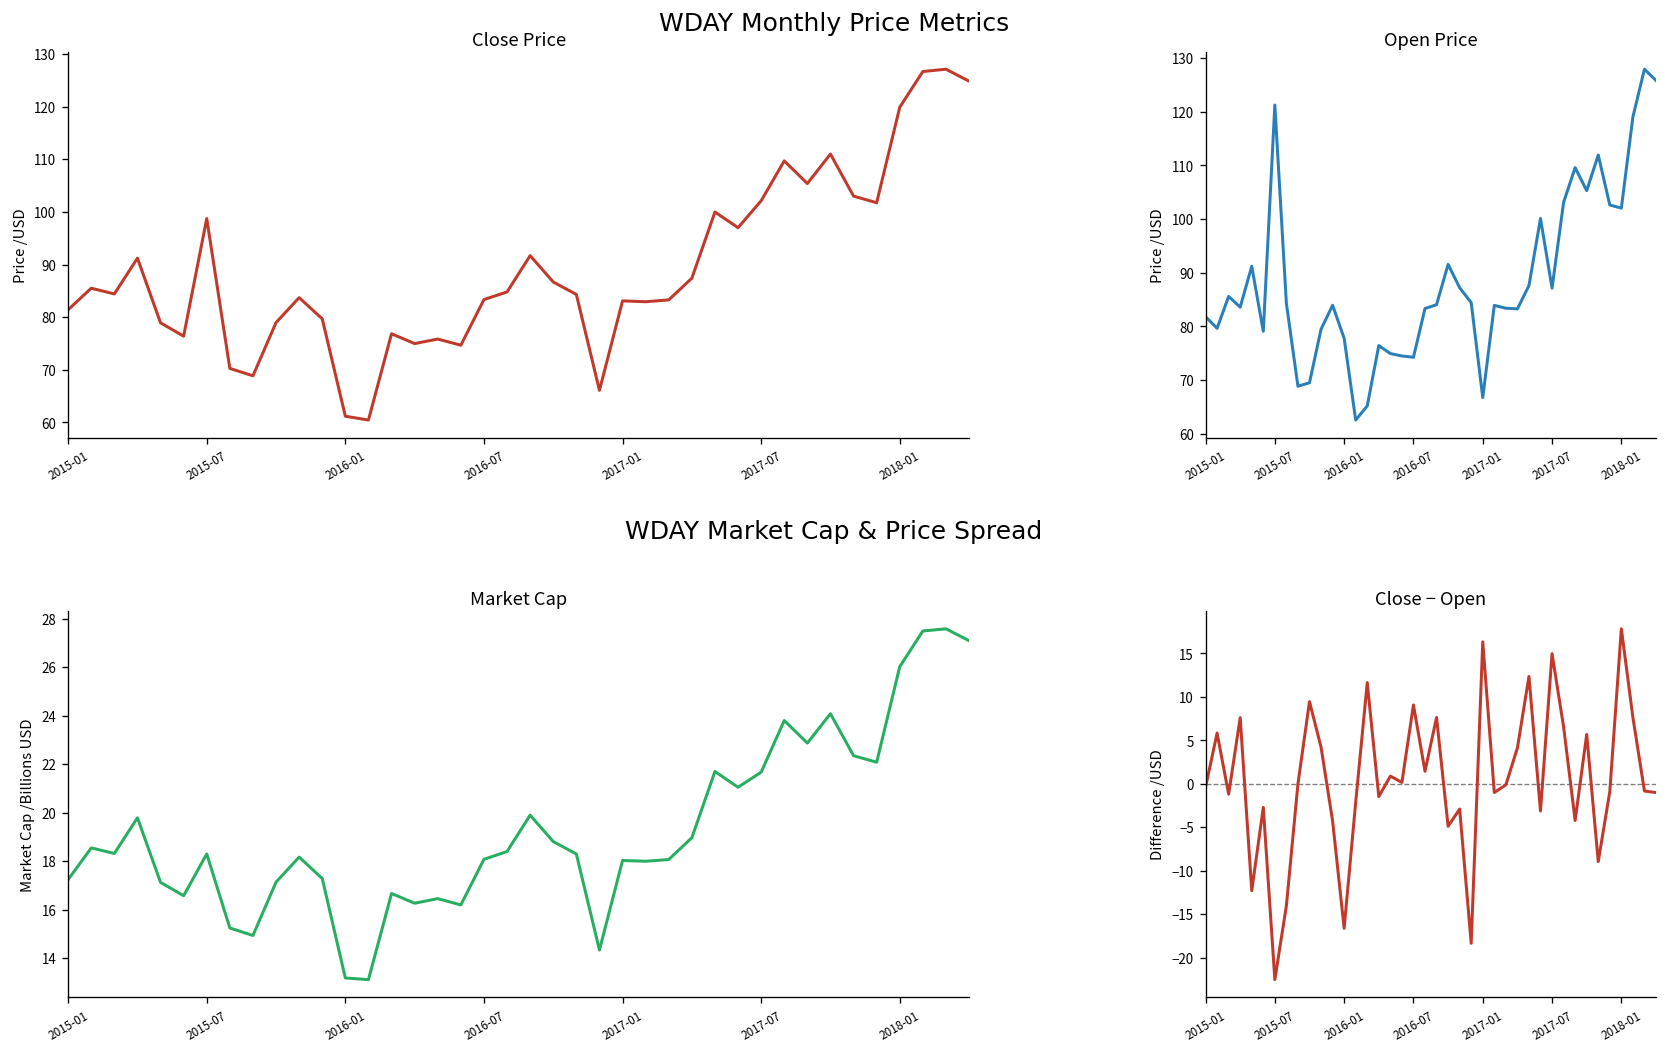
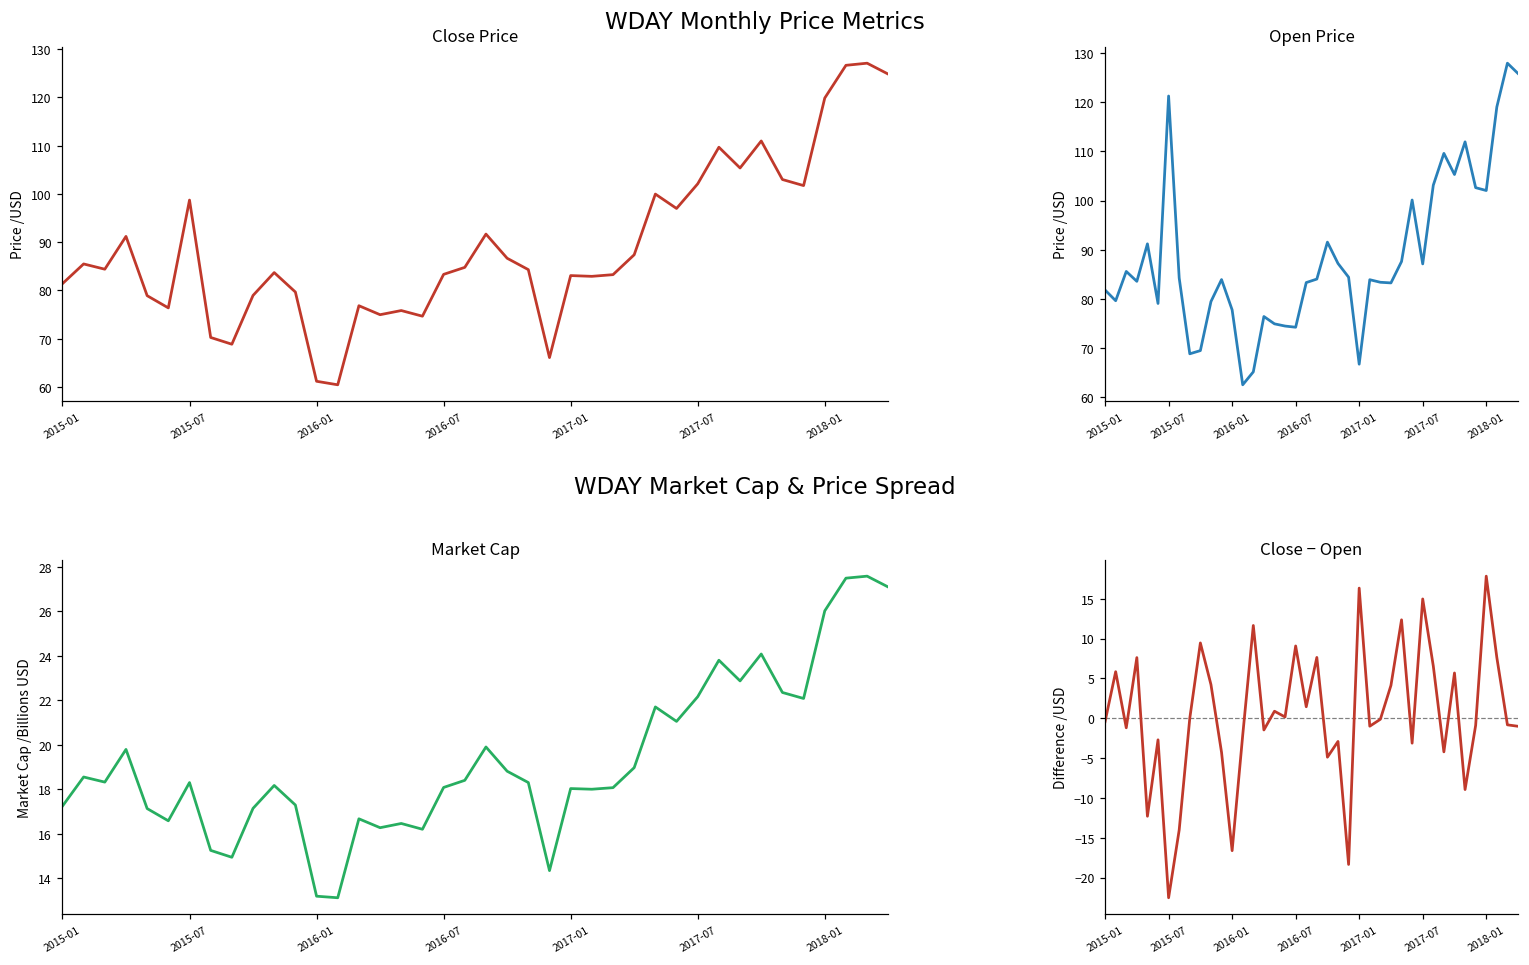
  {
    "Close Price": {
      "2015-01": 81,
      "2015-07": 99,
      "2016-01": 61,
      "2016-07": 83,
      "2017-01": 83,
      "2017-07": 102,
      "2018-01": 120
    },
    "Open Price": {
      "2015-01": 82,
      "2015-07": 121,
      "2016-01": 78,
      "2016-07": 74,
      "2017-01": 67,
      "2017-07": 87,
      "2018-01": 102
    },
    "Market Cap": {
      "2015-01": 17.2,
      "2015-07": 18.3,
      "2016-01": 13.2,
      "2016-07": 18.1,
      "2017-01": 18.0,
-     "2017-07": 21.7,
+     "2017-07": 22.2,
      "2018-01": 26.0
    },
    "Close − Open": {
      "2015-01": 0,
      "2015-07": -23,
      "2016-01": -17,
      "2016-07": 9,
      "2017-01": 16,
      "2017-07": 15,
      "2018-01": 18
    }
  }
